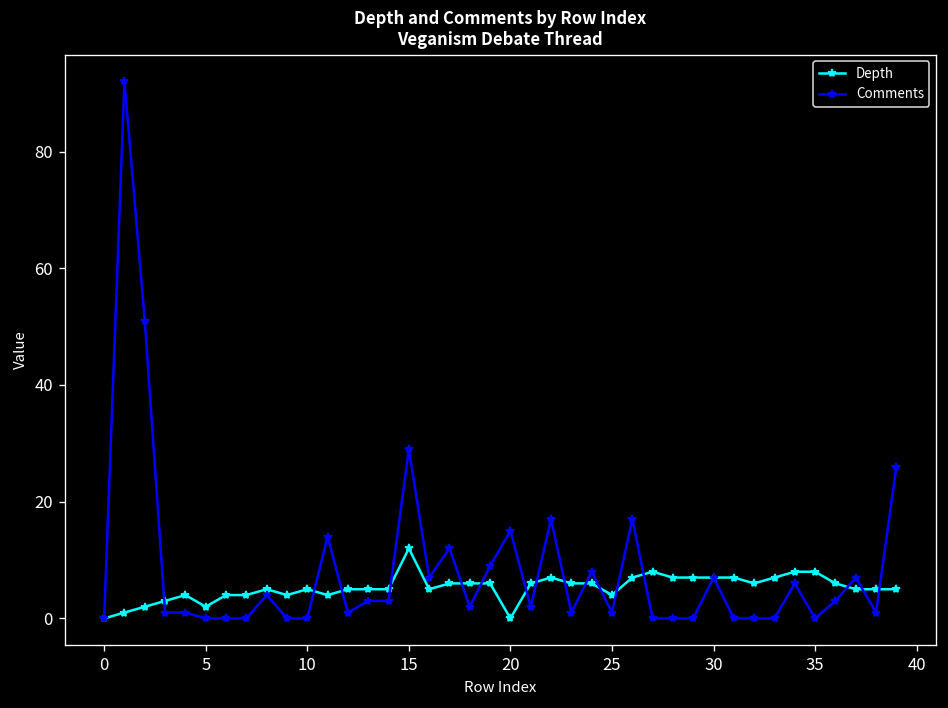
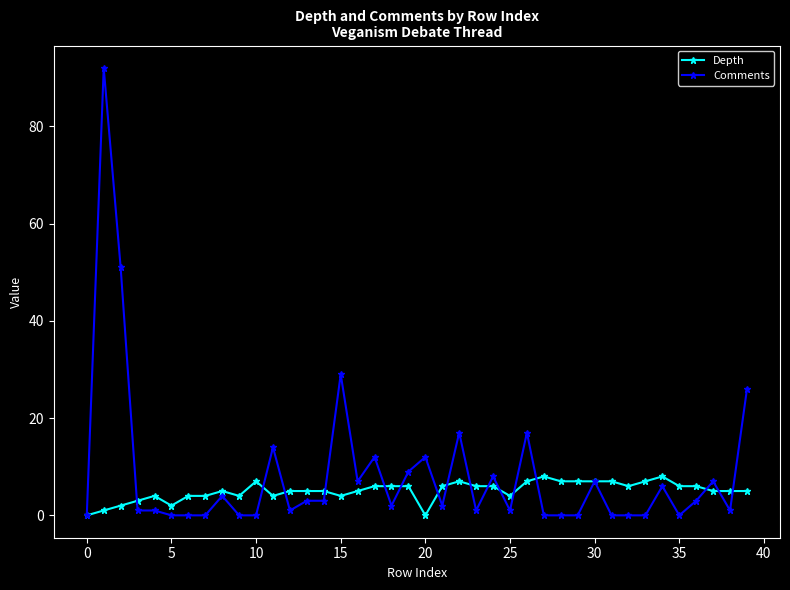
  {
    "Depth": {
      "5": 2,
-     "10": 5,
-     "15": 12,
+     "10": 7,
+     "15": 4,
      "20": 0,
      "25": 4,
-     "35": 8
+     "35": 6
    },
    "Comments": {
      "5": 0,
      "10": 0,
      "15": 29,
-     "20": 15,
+     "20": 12,
      "25": 1,
      "35": 0
    }
  }
